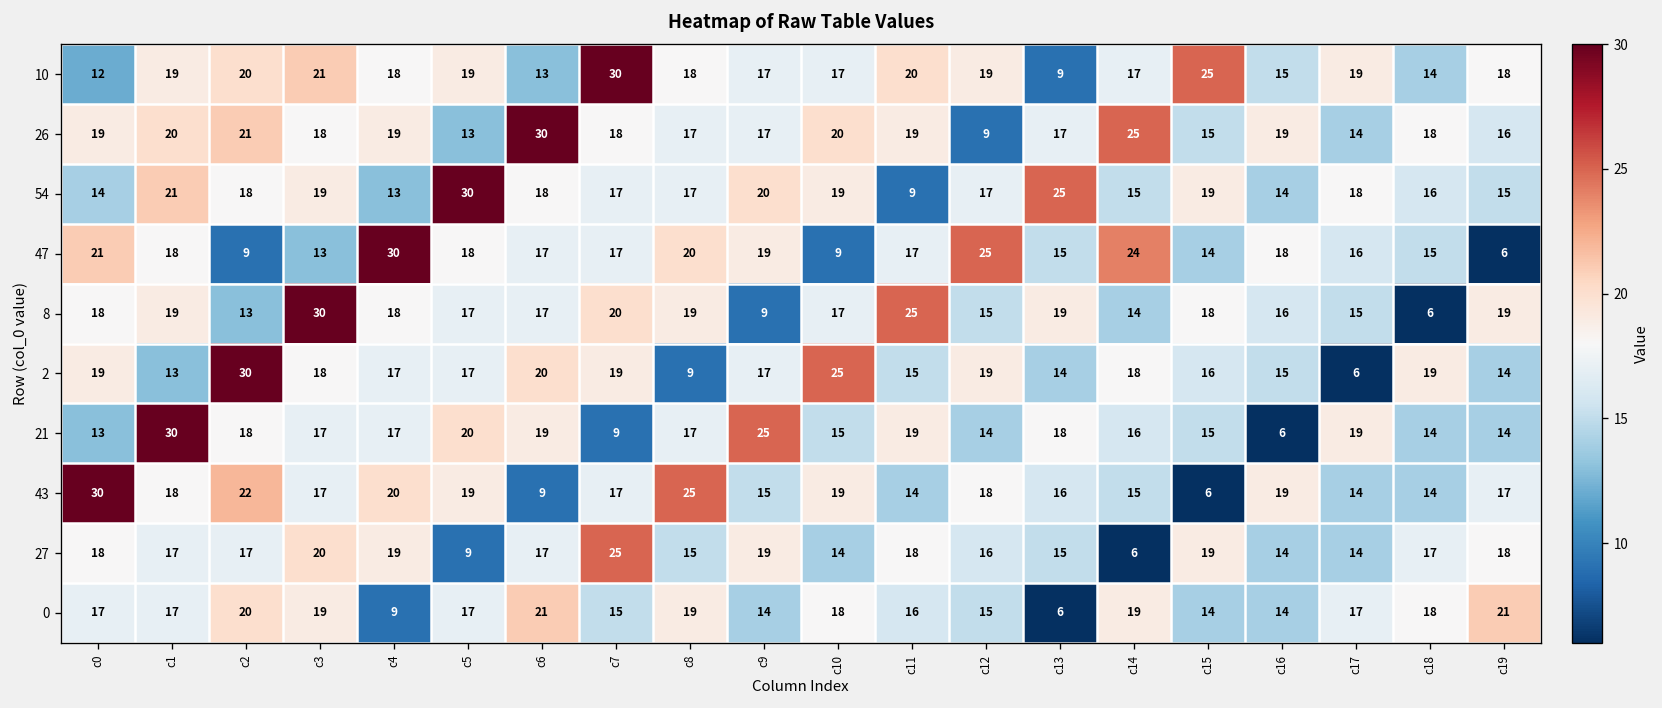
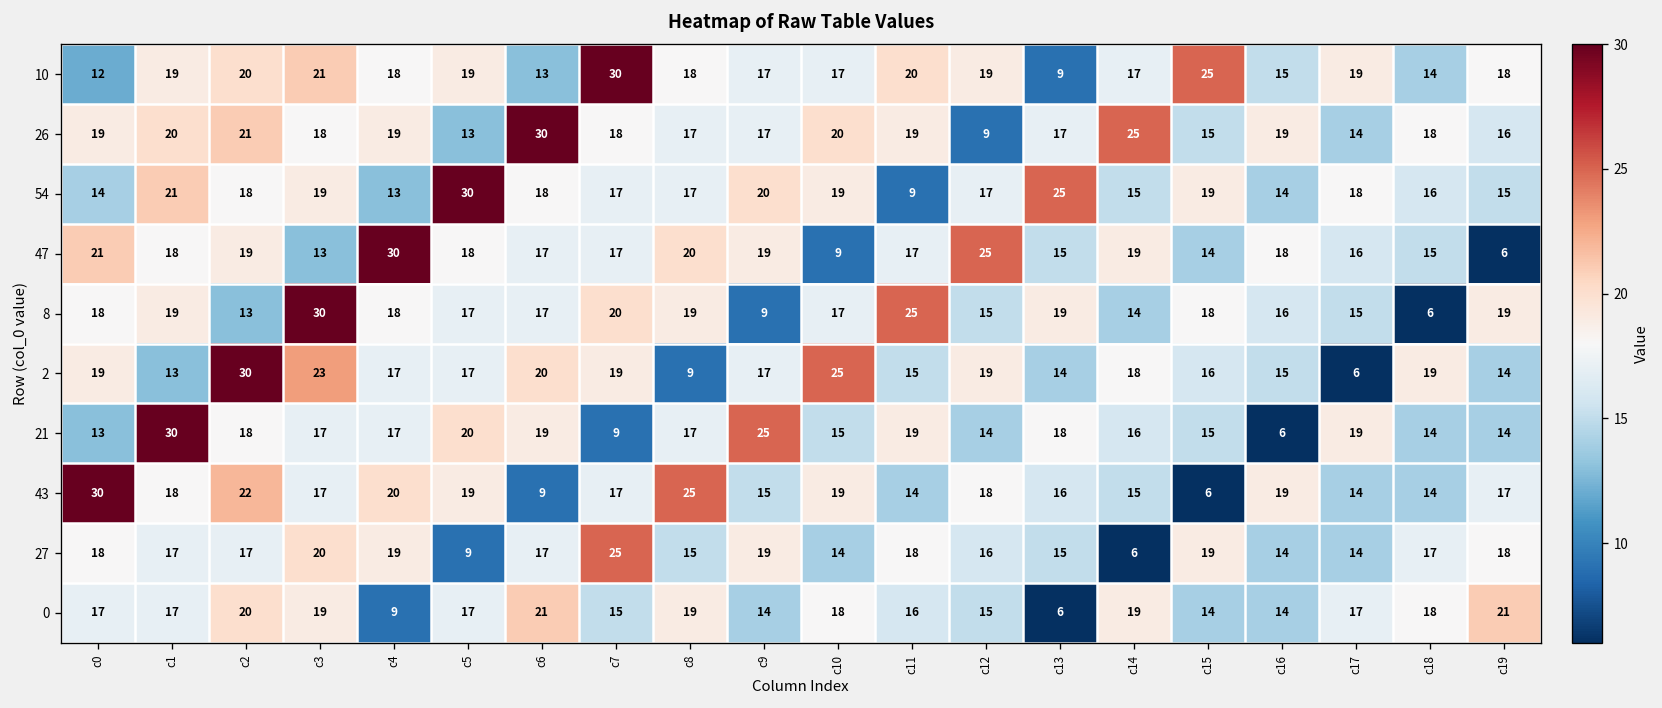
  {
    "10": {
      "c0": 12,
      "c1": 19,
      "c2": 20,
      "c3": 21,
      "c4": 18,
      "c5": 19,
      "c6": 13,
      "c7": 30,
      "c8": 18,
      "c9": 17,
      "c10": 17,
      "c11": 20,
      "c12": 19,
      "c13": 9,
      "c14": 17,
      "c15": 25,
      "c16": 15,
      "c17": 19,
      "c18": 14,
      "c19": 18
    },
    "26": {
      "c0": 19,
      "c1": 20,
      "c2": 21,
      "c3": 18,
      "c4": 19,
      "c5": 13,
      "c6": 30,
      "c7": 18,
      "c8": 17,
      "c9": 17,
      "c10": 20,
      "c11": 19,
      "c12": 9,
      "c13": 17,
      "c14": 25,
      "c15": 15,
      "c16": 19,
      "c17": 14,
      "c18": 18,
      "c19": 16
    },
    "54": {
      "c0": 14,
      "c1": 21,
      "c2": 18,
      "c3": 19,
      "c4": 13,
      "c5": 30,
      "c6": 18,
      "c7": 17,
      "c8": 17,
      "c9": 20,
      "c10": 19,
      "c11": 9,
      "c12": 17,
      "c13": 25,
      "c14": 15,
      "c15": 19,
      "c16": 14,
      "c17": 18,
      "c18": 16,
      "c19": 15
    },
    "47": {
      "c0": 21,
      "c1": 18,
-     "c2": 9,
+     "c2": 19,
      "c3": 13,
      "c4": 30,
      "c5": 18,
      "c6": 17,
      "c7": 17,
      "c8": 20,
      "c9": 19,
      "c10": 9,
      "c11": 17,
      "c12": 25,
      "c13": 15,
-     "c14": 24,
+     "c14": 19,
      "c15": 14,
      "c16": 18,
      "c17": 16,
      "c18": 15,
      "c19": 6
    },
    "8": {
      "c0": 18,
      "c1": 19,
      "c2": 13,
      "c3": 30,
      "c4": 18,
      "c5": 17,
      "c6": 17,
      "c7": 20,
      "c8": 19,
      "c9": 9,
      "c10": 17,
      "c11": 25,
      "c12": 15,
      "c13": 19,
      "c14": 14,
      "c15": 18,
      "c16": 16,
      "c17": 15,
      "c18": 6,
      "c19": 19
    },
    "2": {
      "c0": 19,
      "c1": 13,
      "c2": 30,
-     "c3": 18,
+     "c3": 23,
      "c4": 17,
      "c5": 17,
      "c6": 20,
      "c7": 19,
      "c8": 9,
      "c9": 17,
      "c10": 25,
      "c11": 15,
      "c12": 19,
      "c13": 14,
      "c14": 18,
      "c15": 16,
      "c16": 15,
      "c17": 6,
      "c18": 19,
      "c19": 14
    },
    "21": {
      "c0": 13,
      "c1": 30,
      "c2": 18,
      "c3": 17,
      "c4": 17,
      "c5": 20,
      "c6": 19,
      "c7": 9,
      "c8": 17,
      "c9": 25,
      "c10": 15,
      "c11": 19,
      "c12": 14,
      "c13": 18,
      "c14": 16,
      "c15": 15,
      "c16": 6,
      "c17": 19,
      "c18": 14,
      "c19": 14
    },
    "43": {
      "c0": 30,
      "c1": 18,
      "c2": 22,
      "c3": 17,
      "c4": 20,
      "c5": 19,
      "c6": 9,
      "c7": 17,
      "c8": 25,
      "c9": 15,
      "c10": 19,
      "c11": 14,
      "c12": 18,
      "c13": 16,
      "c14": 15,
      "c15": 6,
      "c16": 19,
      "c17": 14,
      "c18": 14,
      "c19": 17
    },
    "27": {
      "c0": 18,
      "c1": 17,
      "c2": 17,
      "c3": 20,
      "c4": 19,
      "c5": 9,
      "c6": 17,
      "c7": 25,
      "c8": 15,
      "c9": 19,
      "c10": 14,
      "c11": 18,
      "c12": 16,
      "c13": 15,
      "c14": 6,
      "c15": 19,
      "c16": 14,
      "c17": 14,
      "c18": 17,
      "c19": 18
    },
    "0": {
      "c0": 17,
      "c1": 17,
      "c2": 20,
      "c3": 19,
      "c4": 9,
      "c5": 17,
      "c6": 21,
      "c7": 15,
      "c8": 19,
      "c9": 14,
      "c10": 18,
      "c11": 16,
      "c12": 15,
      "c13": 6,
      "c14": 19,
      "c15": 14,
      "c16": 14,
      "c17": 17,
      "c18": 18,
      "c19": 21
    }
  }
